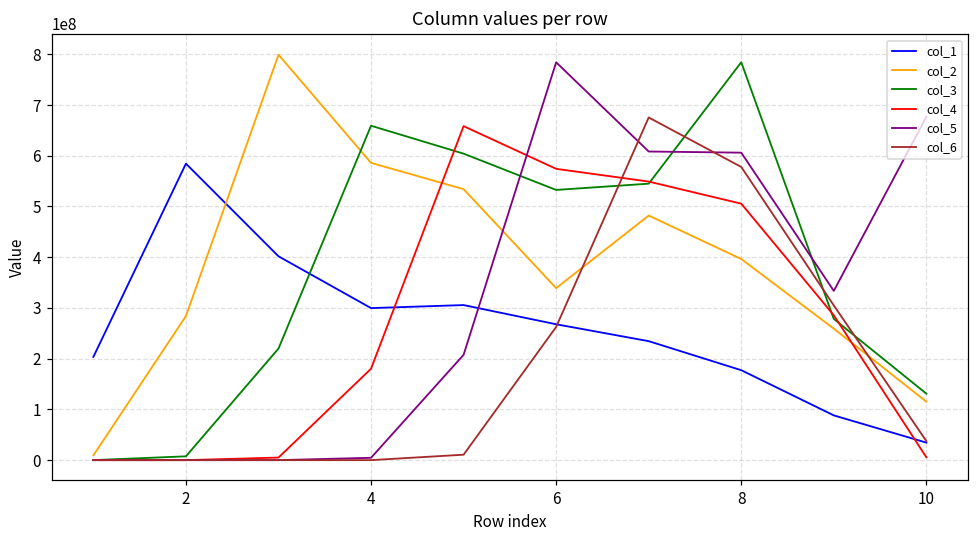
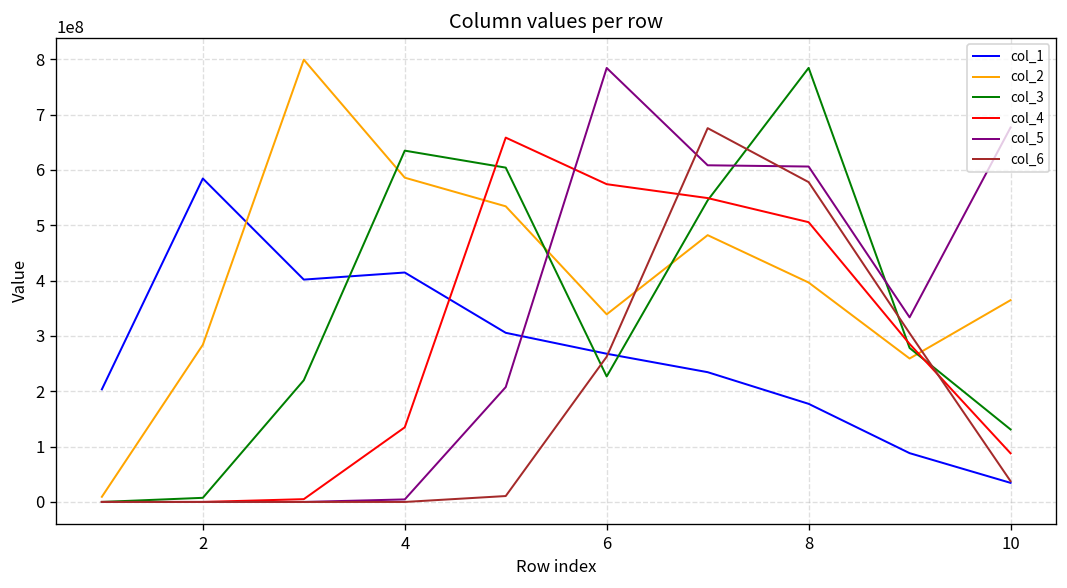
  {
    "col_1": {
      "2": 580000000,
-     "4": 300000000,
+     "4": 410000000,
      "8": 180000000
    },
    "col_2": {
      "2": 280000000,
      "4": 590000000,
      "6": 340000000,
      "8": 400000000,
-     "10": 120000000
+     "10": 360000000
    },
    "col_3": {
      "2": 10000000,
-     "4": 660000000,
-     "6": 530000000,
+     "4": 630000000,
+     "6": 230000000,
      "8": 780000000,
      "10": 130000000
    },
    "col_4": {
-     "4": 180000000,
+     "4": 130000000,
      "6": 570000000,
      "8": 510000000,
-     "10": 10000000
+     "10": 90000000
    },
    "col_5": {
      "6": 780000000,
      "8": 610000000
    },
    "col_6": {
      "8": 580000000
    }
  }
